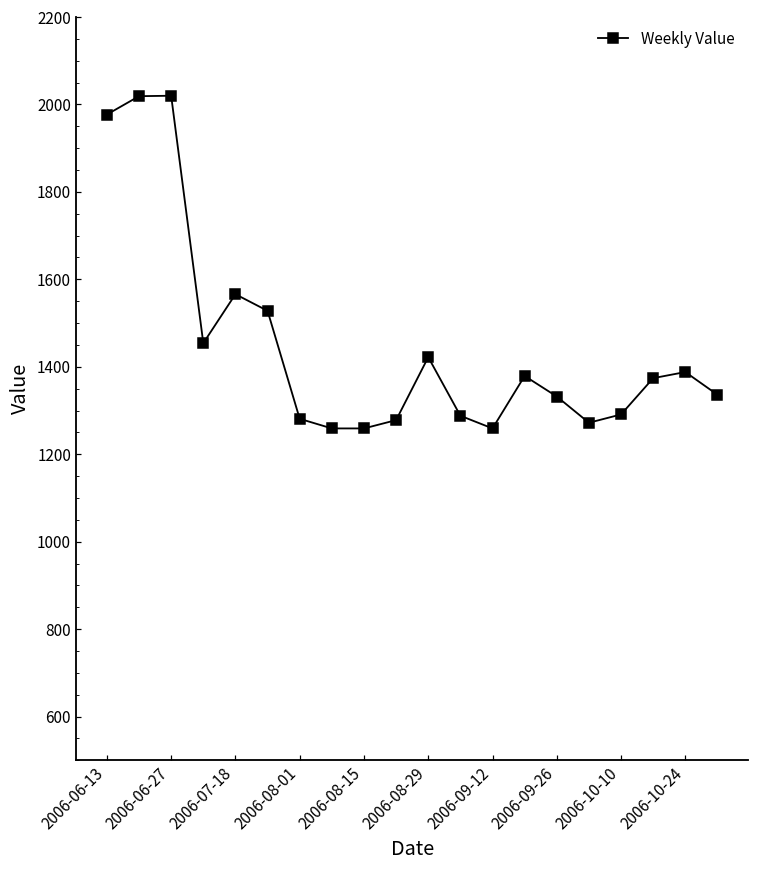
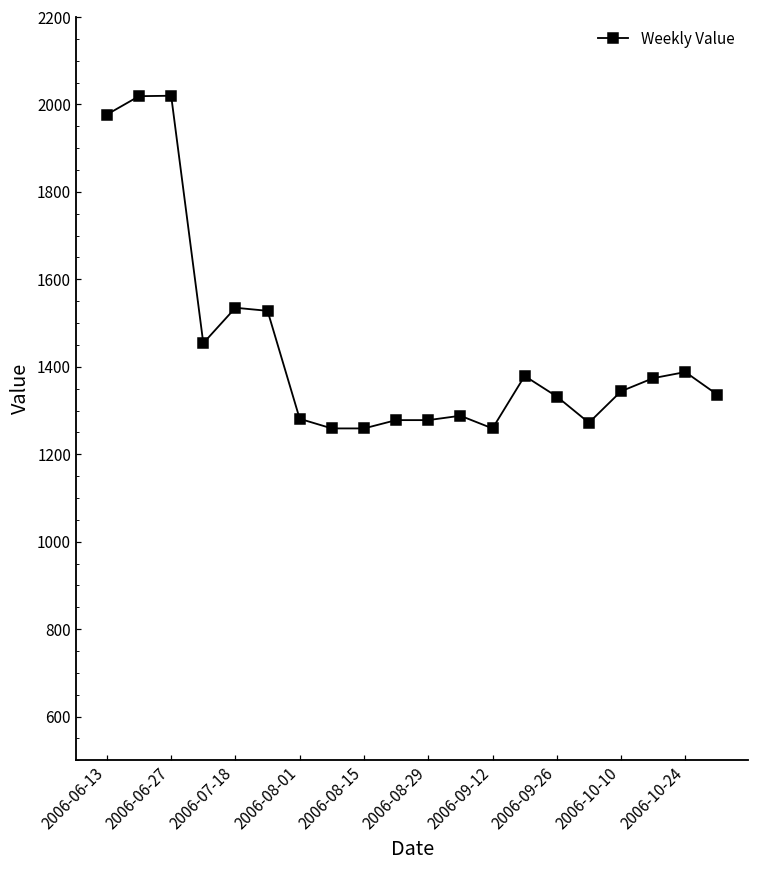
  {
    "2006-06-13": 1980,
    "2006-06-27": 2020,
-   "2006-07-18": 1570,
+   "2006-07-18": 1540,
    "2006-08-01": 1280,
    "2006-08-15": 1260,
-   "2006-08-29": 1420,
+   "2006-08-29": 1280,
    "2006-09-12": 1260,
    "2006-09-26": 1330,
-   "2006-10-10": 1290,
+   "2006-10-10": 1340,
    "2006-10-24": 1390
  }
